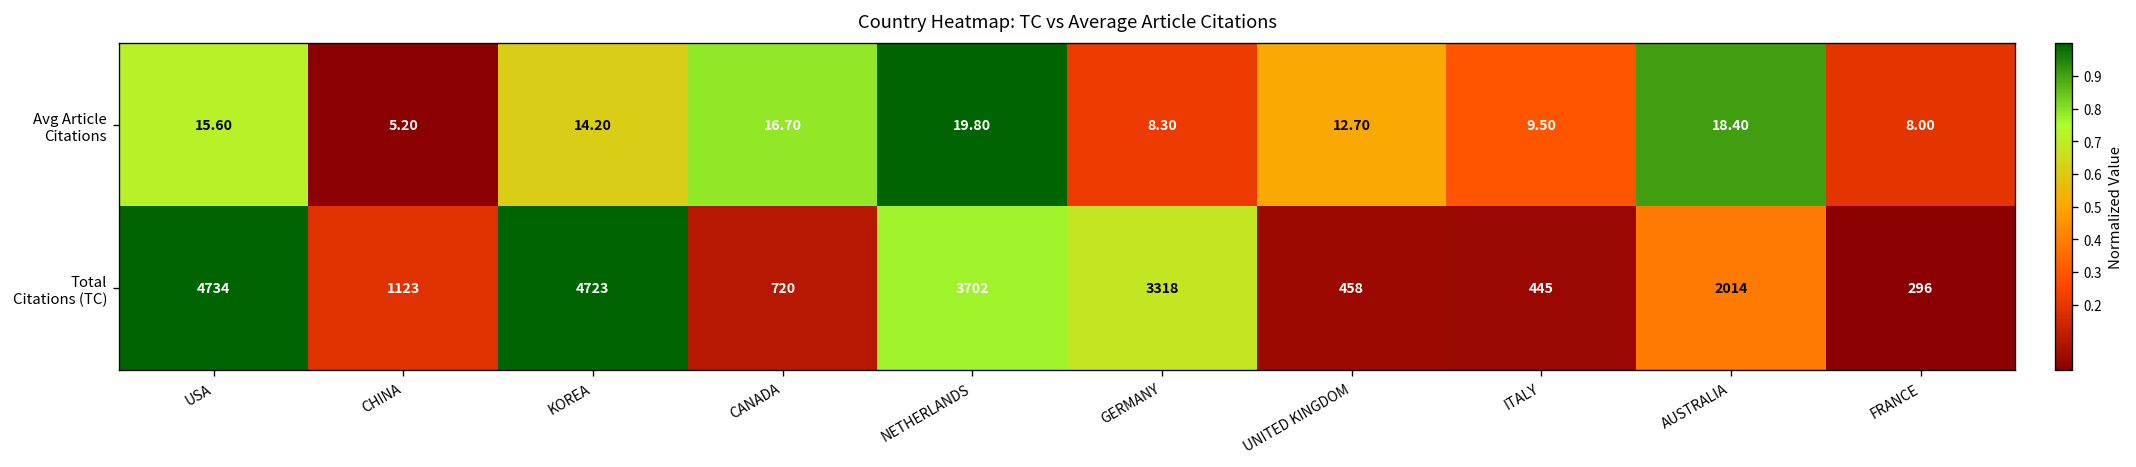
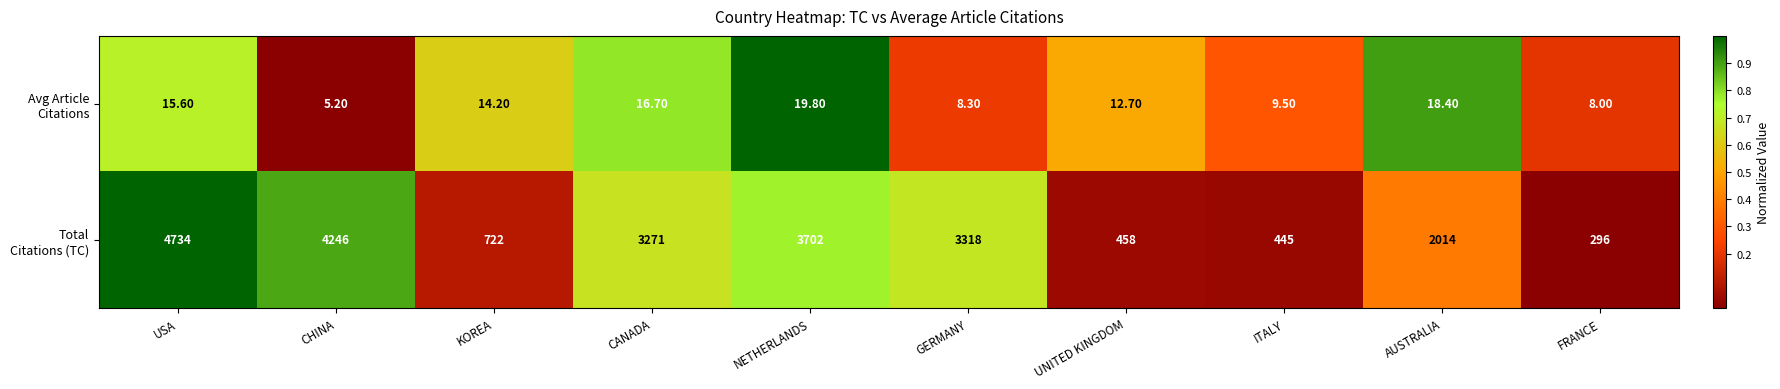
  {
    "Avg Article Citations": {
      "USA": 15.60,
      "CHINA": 5.20,
      "KOREA": 14.20,
      "CANADA": 16.70,
      "NETHERLANDS": 19.80,
      "GERMANY": 8.30,
      "UNITED KINGDOM": 12.70,
      "ITALY": 9.50,
      "AUSTRALIA": 18.40,
      "FRANCE": 8.00
    },
    "Total Citations (TC)": {
      "USA": 4734,
-     "CHINA": 1123,
-     "KOREA": 4723,
-     "CANADA": 720,
+     "CHINA": 4246,
+     "KOREA": 722,
+     "CANADA": 3271,
      "NETHERLANDS": 3702,
      "GERMANY": 3318,
      "UNITED KINGDOM": 458,
      "ITALY": 445,
      "AUSTRALIA": 2014,
      "FRANCE": 296
    }
  }
